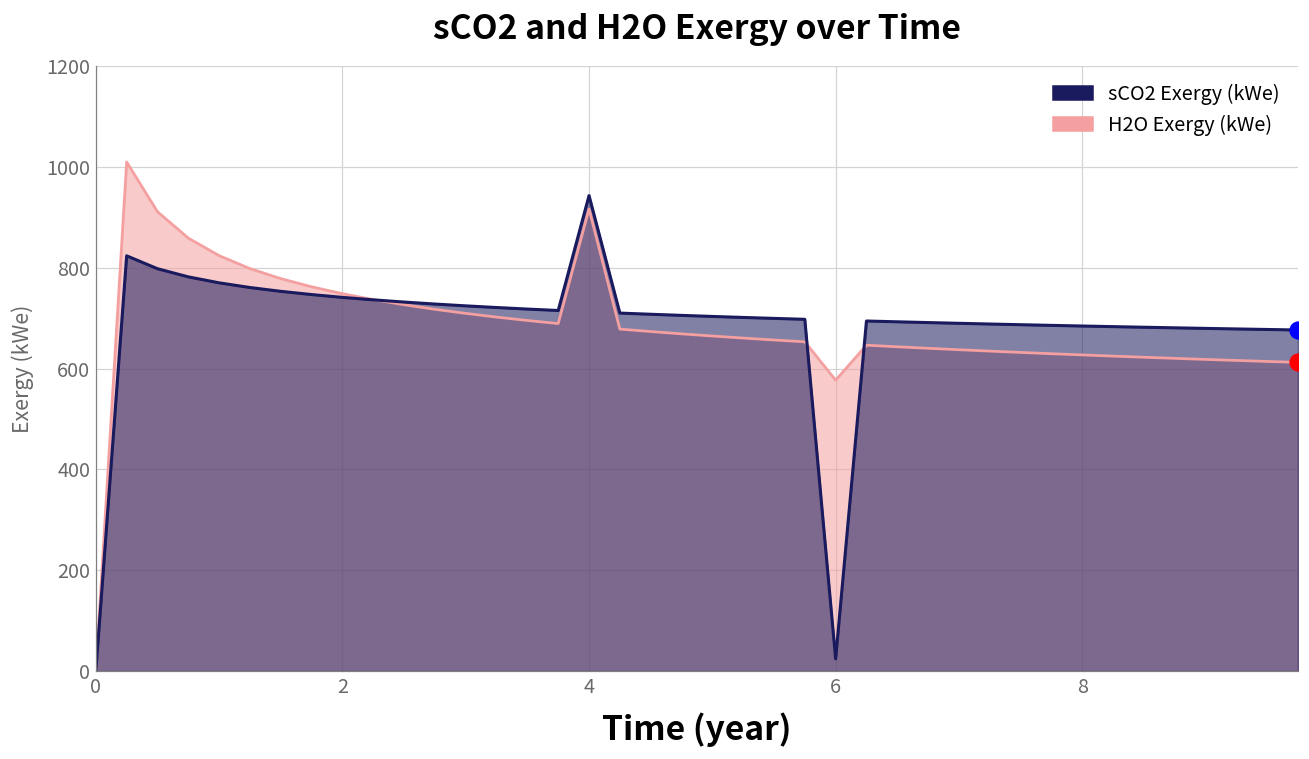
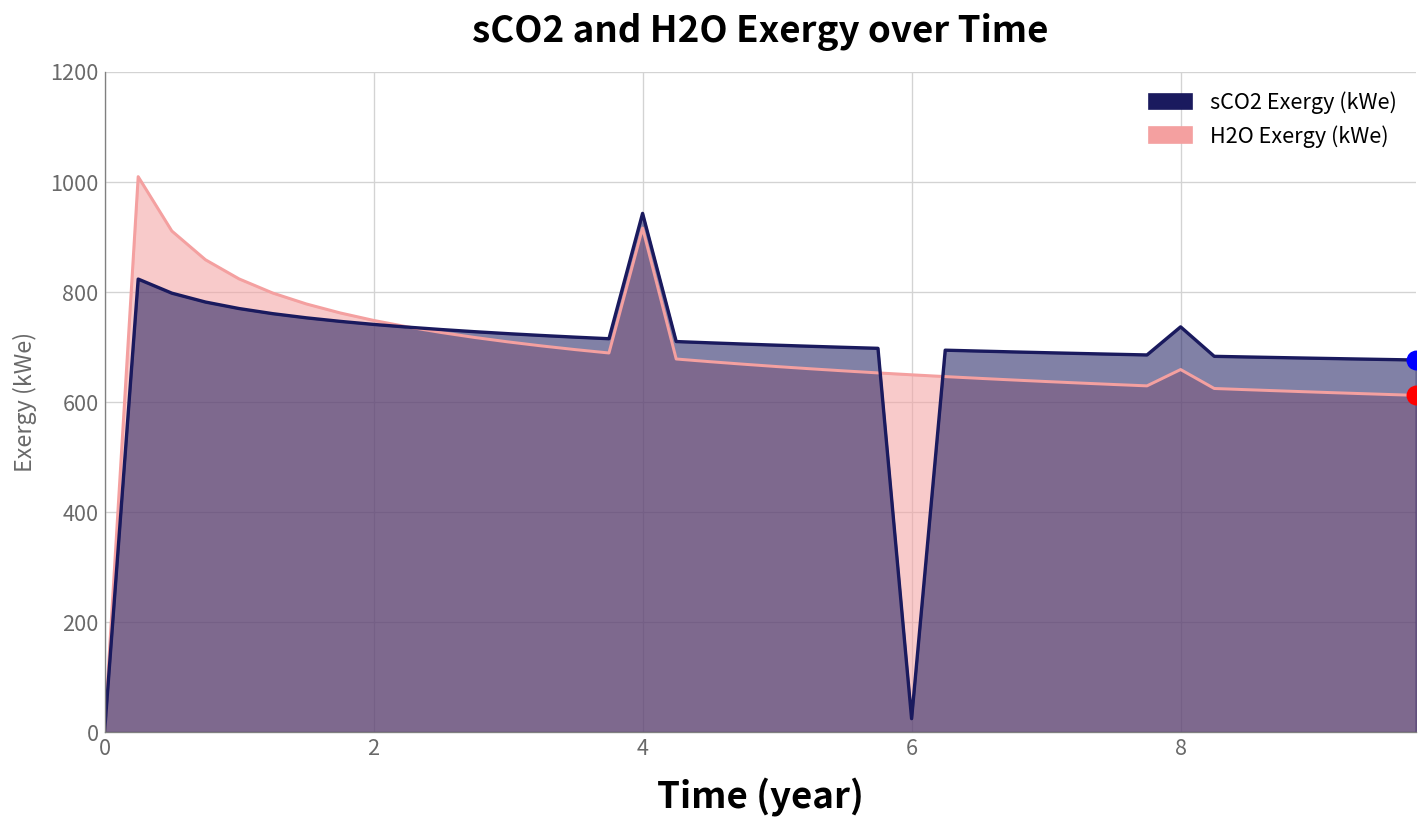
  {
    "H2O Exergy (kWe)": {
      "2": 750,
      "4": 920,
-     "6": 580,
-     "8": 630
+     "6": 650,
+     "8": 660
    },
    "sCO2 Exergy (kWe)": {
      "2": 740,
      "4": 940,
      "6": 20,
-     "8": 680
+     "8": 740
    }
  }
